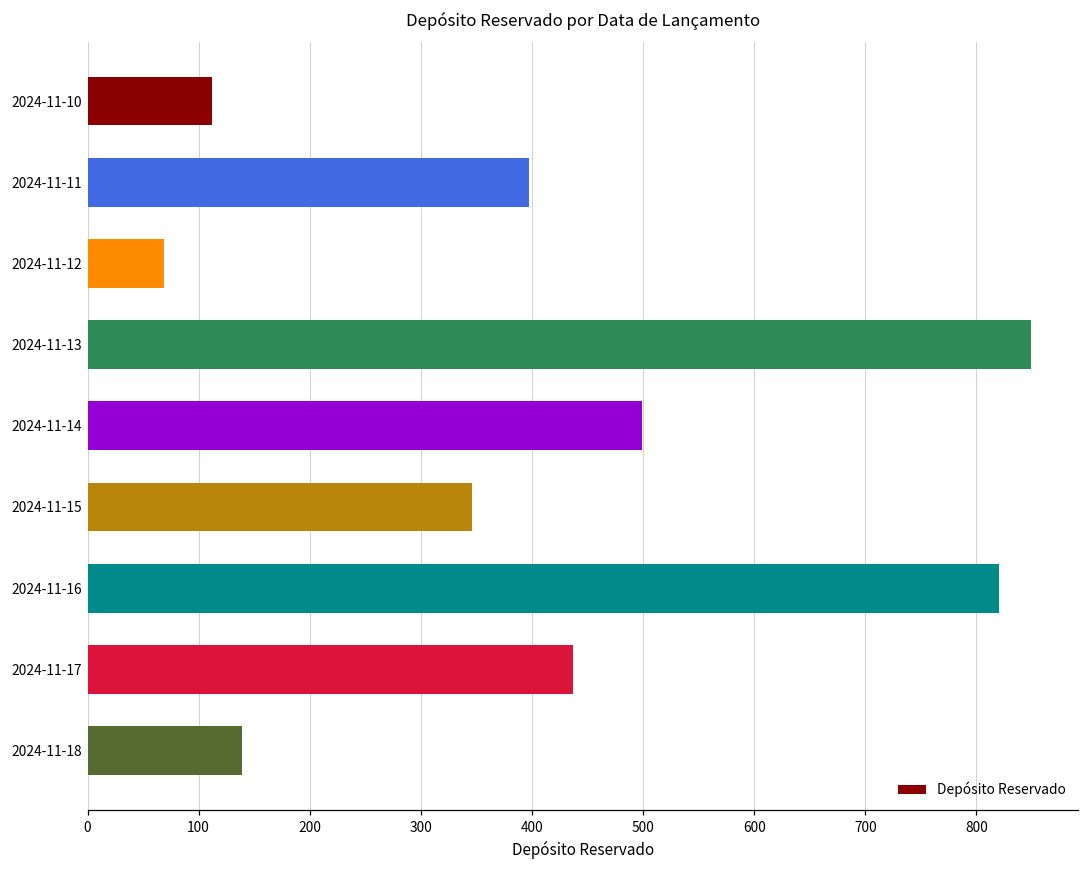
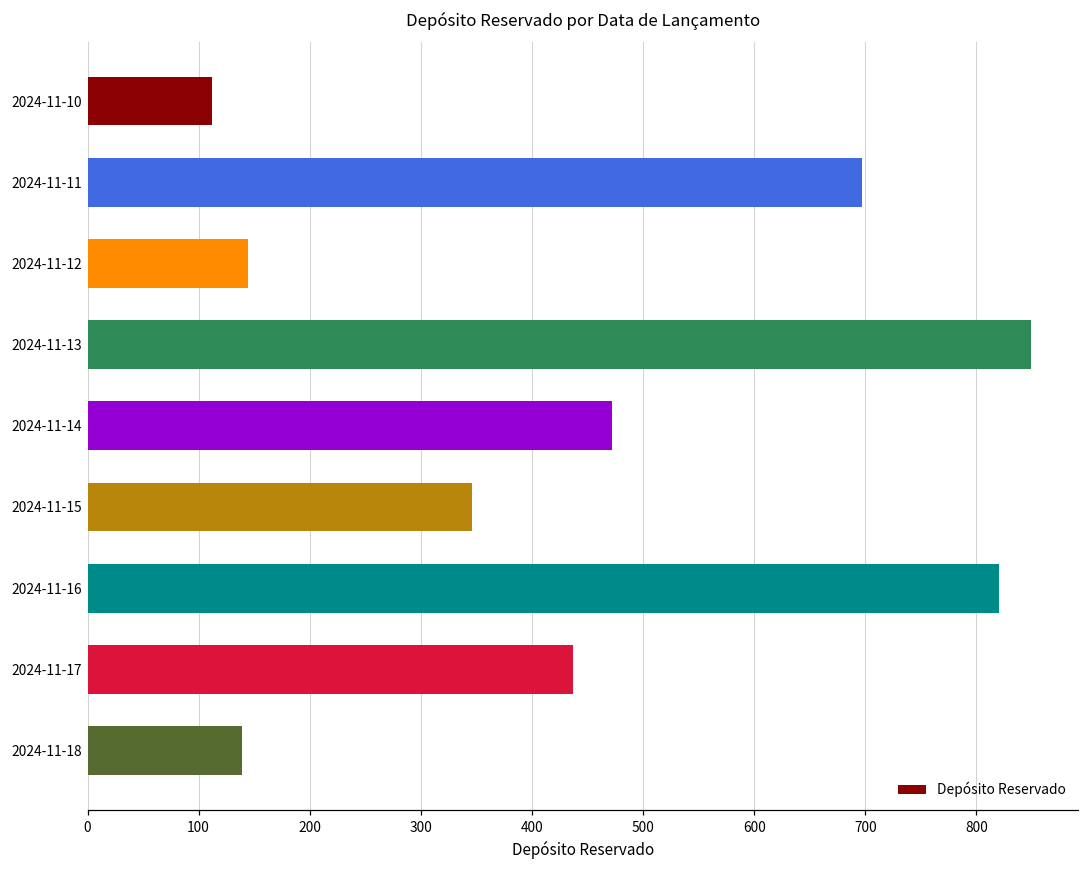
  {
    "2024-11-10": 112,
-   "2024-11-11": 397,
-   "2024-11-12": 69,
+   "2024-11-11": 697,
+   "2024-11-12": 144,
    "2024-11-13": 849,
-   "2024-11-14": 499,
+   "2024-11-14": 472,
    "2024-11-15": 346,
    "2024-11-16": 820,
    "2024-11-17": 437,
    "2024-11-18": 139
  }
